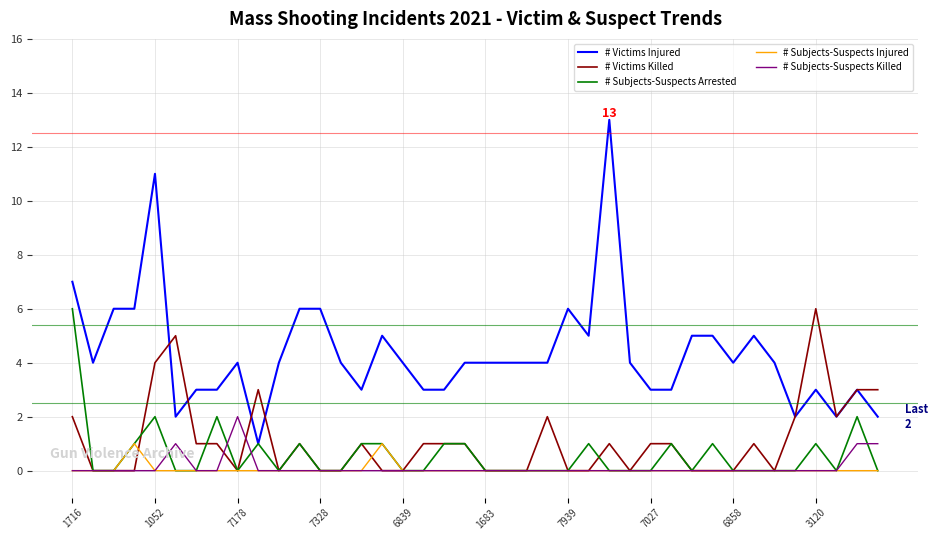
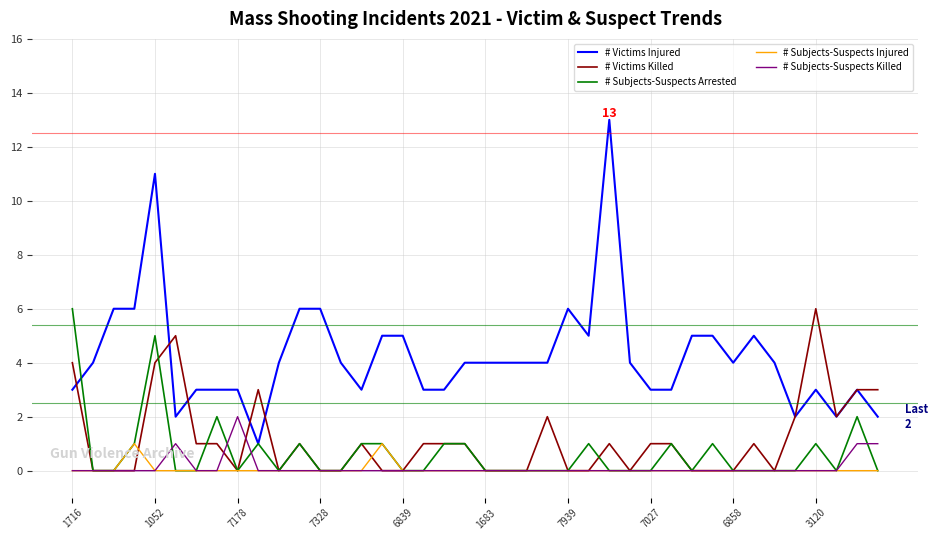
  {
    "# Victims Injured": {
-     "1716": 7,
+     "1716": 3,
      "1052": 11,
-     "7178": 4,
+     "7178": 3,
      "7328": 6,
-     "6839": 4,
+     "6839": 5,
      "1683": 4,
      "7939": 6,
      "7027": 3,
      "6858": 4,
      "3120": 3
    },
    "# Victims Killed": {
-     "1716": 2,
+     "1716": 4,
      "1052": 4,
      "7027": 1,
      "3120": 6
    },
    "# Subjects-Suspects Arrested": {
      "1716": 6,
-     "1052": 2,
+     "1052": 5,
      "3120": 1
    },
    "# Subjects-Suspects Killed": {
      "7178": 2
    }
  }
